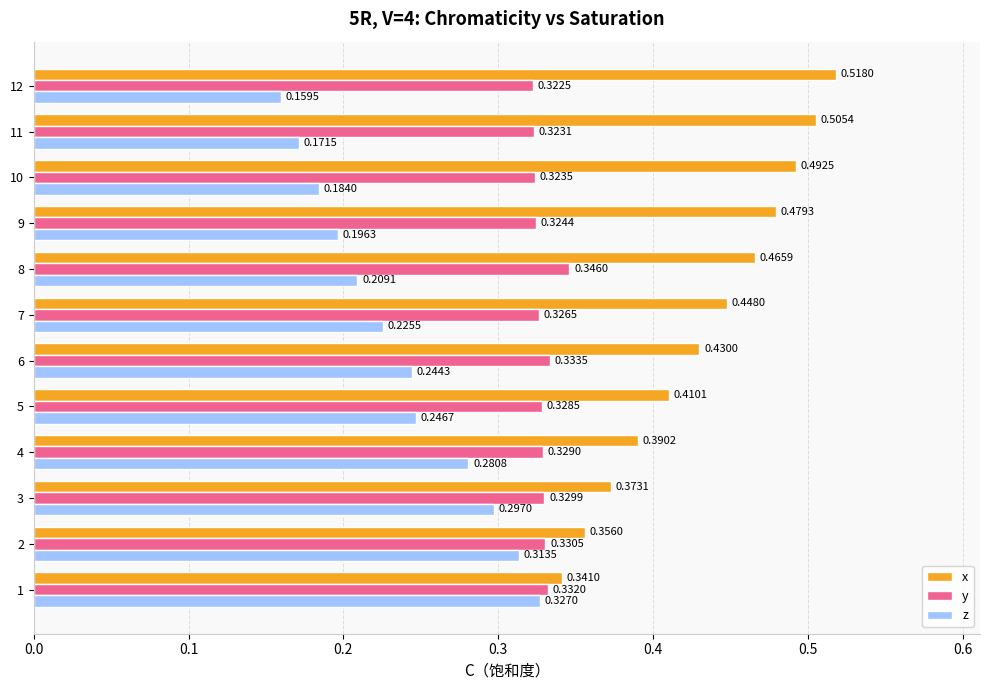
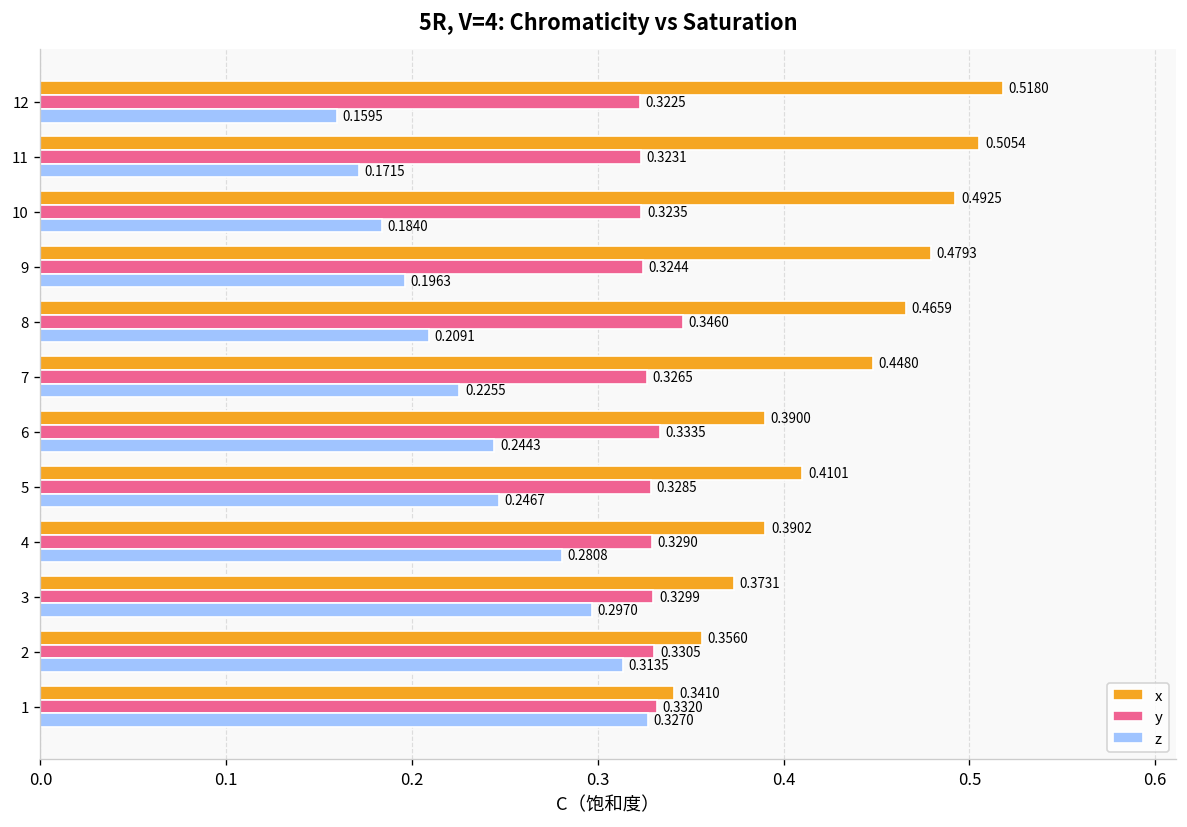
  {
    "x": {
      "12": 0.5180,
      "11": 0.5054,
      "10": 0.4925,
      "9": 0.4793,
      "8": 0.4659,
      "7": 0.4480,
-     "6": 0.4300,
+     "6": 0.3900,
      "5": 0.4101,
      "4": 0.3902,
      "3": 0.3731,
      "2": 0.3560,
      "1": 0.3410
    },
    "y": {
      "12": 0.3225,
      "11": 0.3231,
      "10": 0.3235,
      "9": 0.3244,
      "8": 0.3460,
      "7": 0.3265,
      "6": 0.3335,
      "5": 0.3285,
      "4": 0.3290,
      "3": 0.3299,
      "2": 0.3305,
      "1": 0.3320
    },
    "z": {
      "12": 0.1595,
      "11": 0.1715,
      "10": 0.1840,
      "9": 0.1963,
      "8": 0.2091,
      "7": 0.2255,
      "6": 0.2443,
      "5": 0.2467,
      "4": 0.2808,
      "3": 0.2970,
      "2": 0.3135,
      "1": 0.3270
    }
  }
